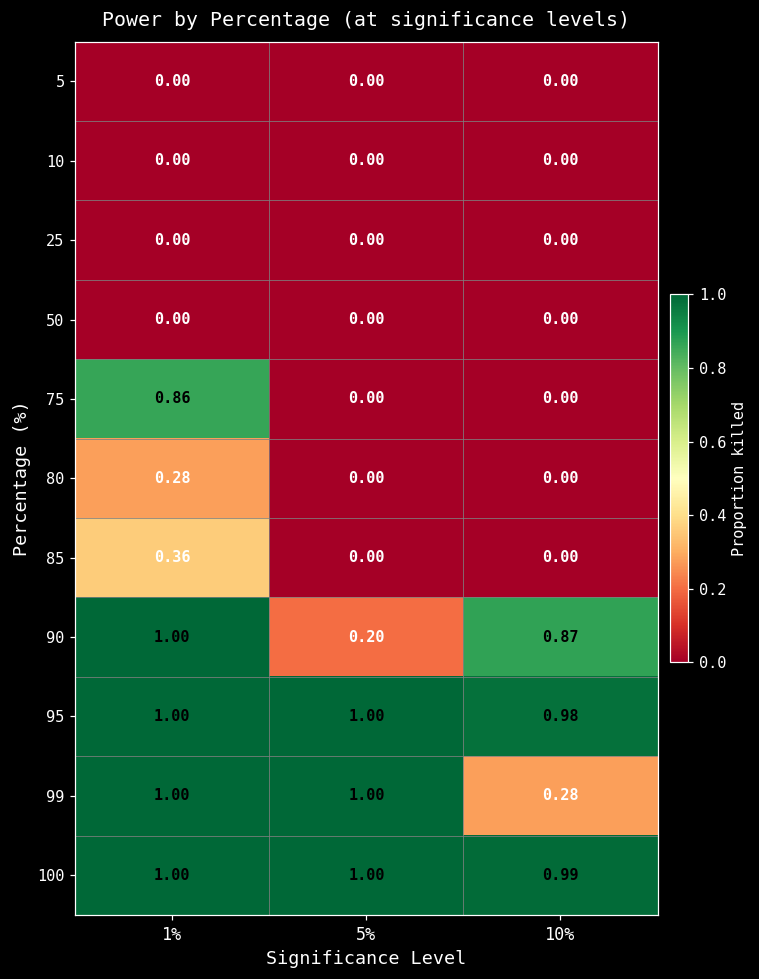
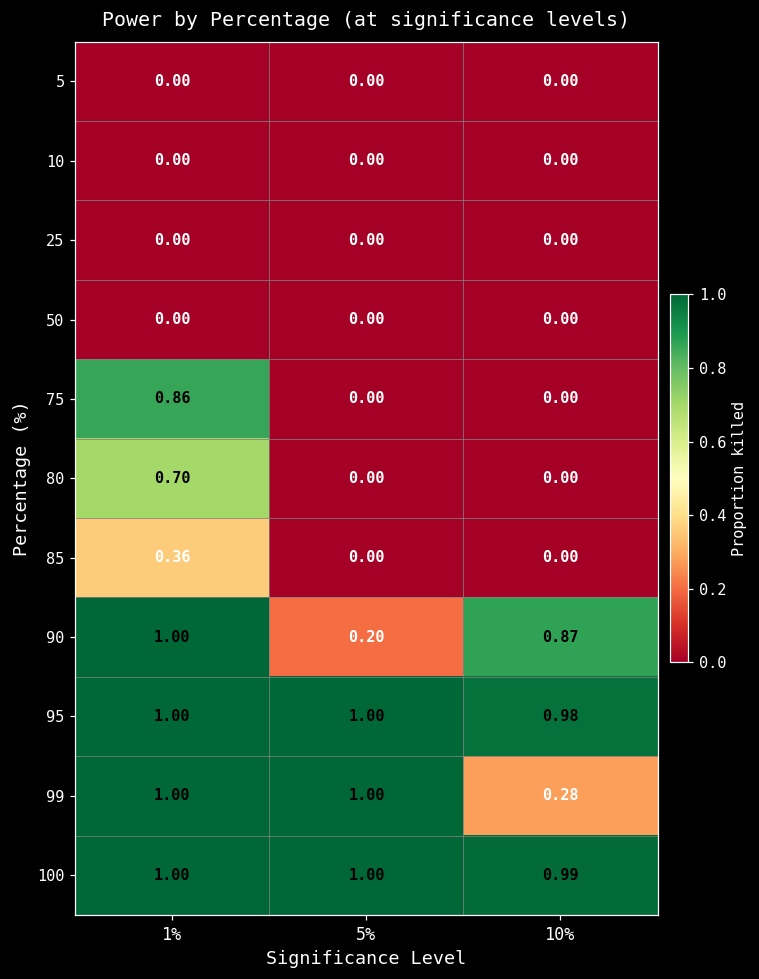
  {
    "5": {
      "1%": 0.00,
      "5%": 0.00,
      "10%": 0.00
    },
    "10": {
      "1%": 0.00,
      "5%": 0.00,
      "10%": 0.00
    },
    "25": {
      "1%": 0.00,
      "5%": 0.00,
      "10%": 0.00
    },
    "50": {
      "1%": 0.00,
      "5%": 0.00,
      "10%": 0.00
    },
    "75": {
      "1%": 0.86,
      "5%": 0.00,
      "10%": 0.00
    },
    "80": {
-     "1%": 0.28,
+     "1%": 0.70,
      "5%": 0.00,
      "10%": 0.00
    },
    "85": {
      "1%": 0.36,
      "5%": 0.00,
      "10%": 0.00
    },
    "90": {
      "1%": 1.00,
      "5%": 0.20,
      "10%": 0.87
    },
    "95": {
      "1%": 1.00,
      "5%": 1.00,
      "10%": 0.98
    },
    "99": {
      "1%": 1.00,
      "5%": 1.00,
      "10%": 0.28
    },
    "100": {
      "1%": 1.00,
      "5%": 1.00,
      "10%": 0.99
    }
  }
